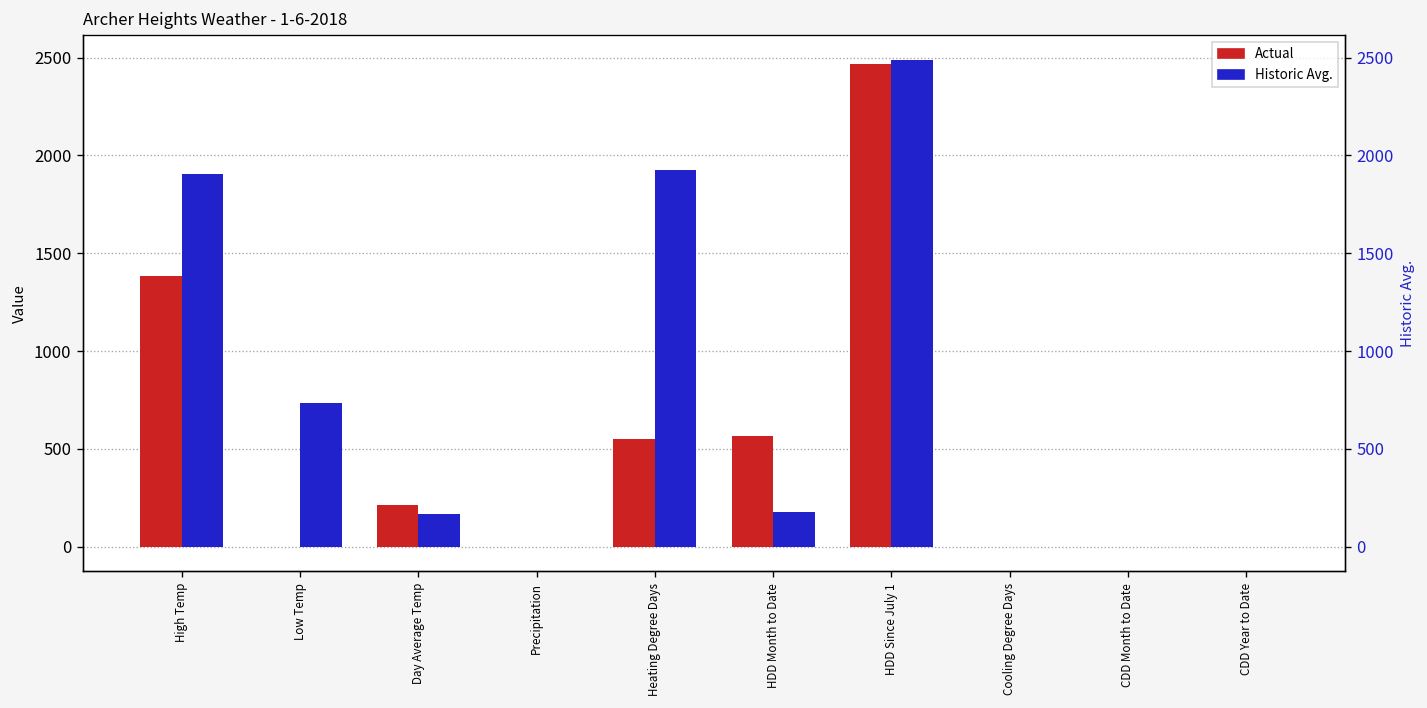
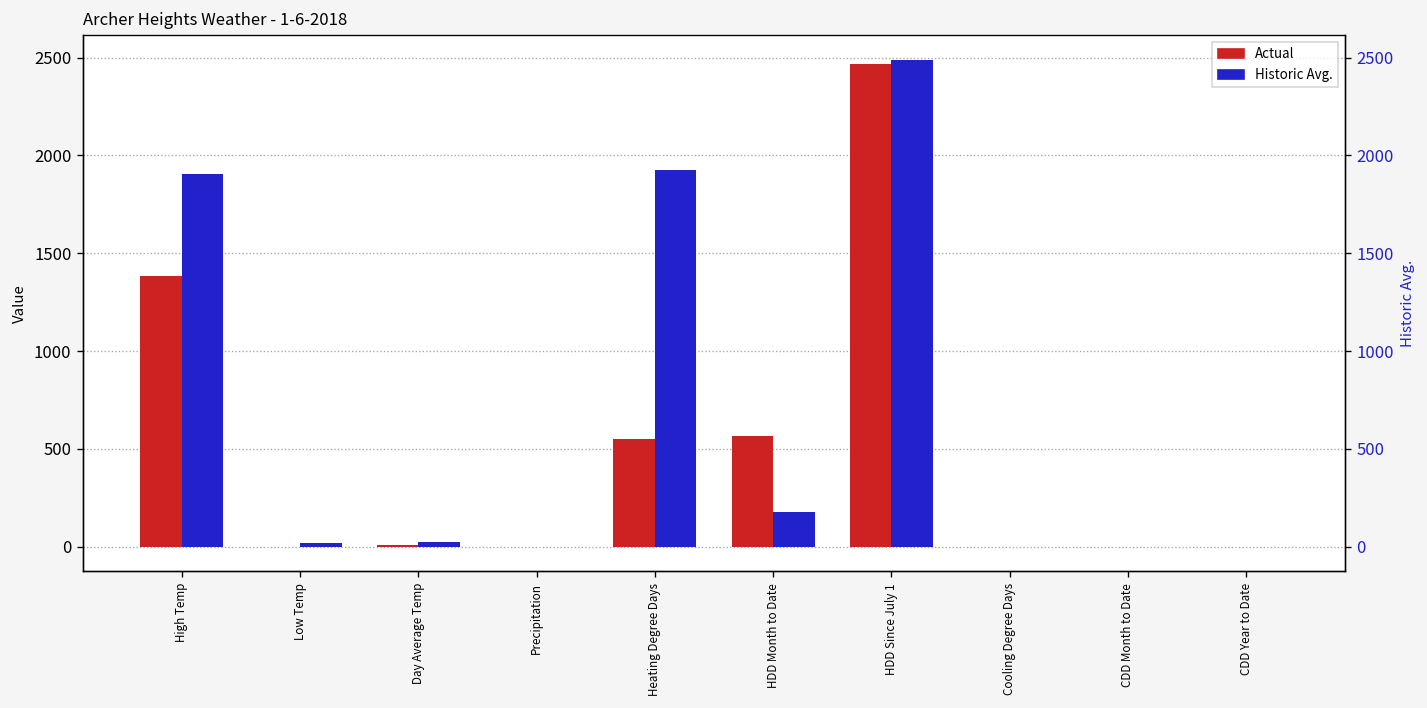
  {
    "Actual": {
      "High Temp": 1390,
-     "Day Average Temp": 210,
+     "Day Average Temp": 10,
      "Precipitation": 0,
      "Heating Degree Days": 550,
      "HDD Month to Date": 570,
      "HDD Since July 1": 2470,
      "Cooling Degree Days": 0,
      "CDD Month to Date": 0,
      "CDD Year to Date": 0
    },
    "Historic Avg.": {
      "High Temp": 1910,
-     "Low Temp": 730,
-     "Day Average Temp": 170,
+     "Low Temp": 20,
+     "Day Average Temp": 30,
      "Precipitation": 0,
      "Heating Degree Days": 1930,
      "HDD Month to Date": 180,
      "HDD Since July 1": 2490,
      "Cooling Degree Days": 0,
      "CDD Month to Date": 0,
      "CDD Year to Date": 0
    }
  }
